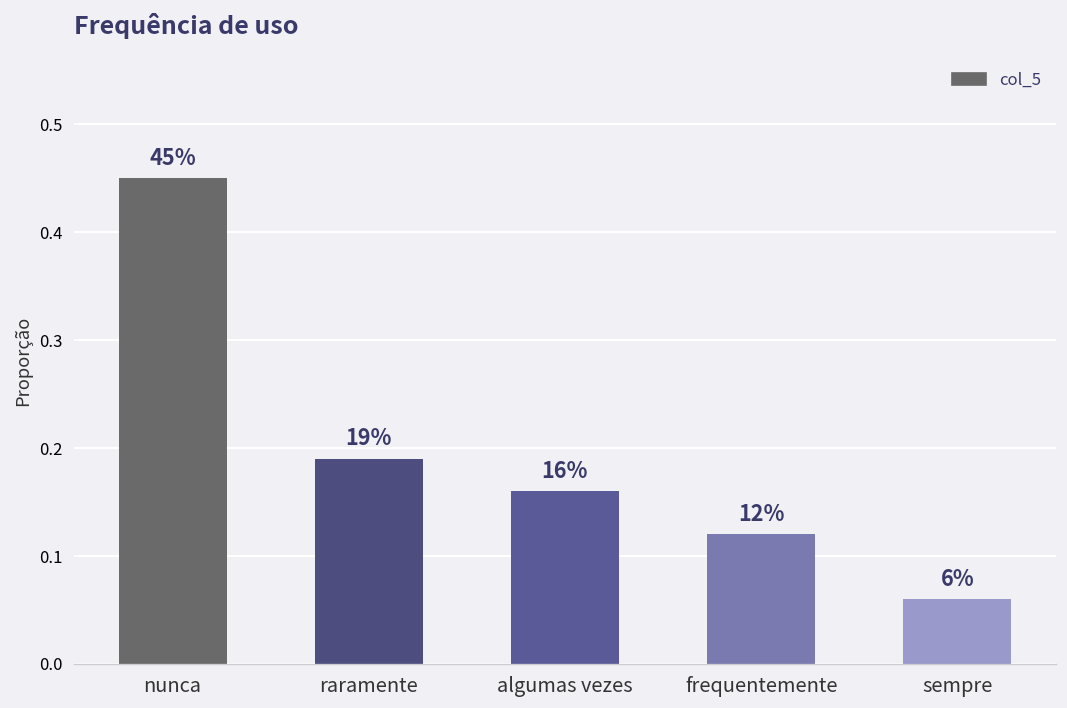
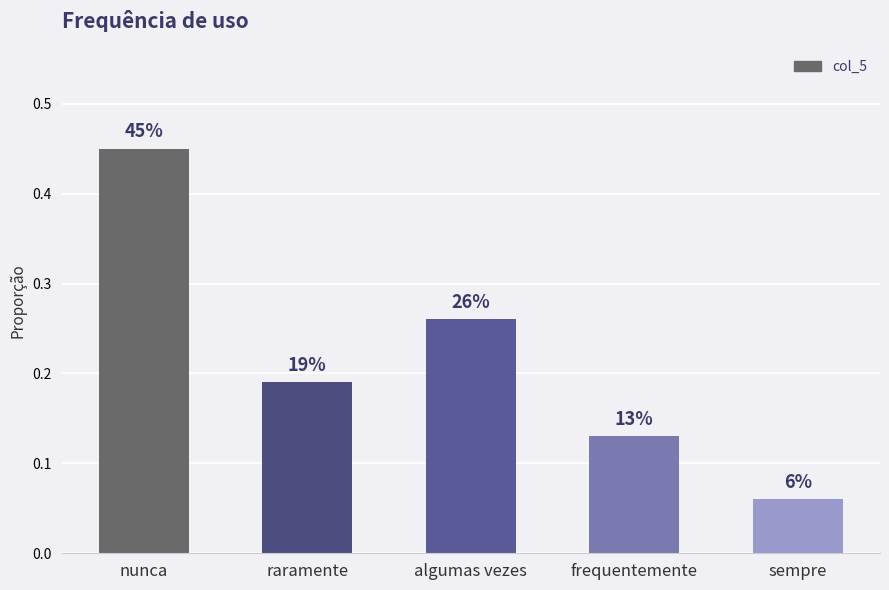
  {
    "nunca": "45%",
    "raramente": "19%",
-   "algumas vezes": "16%",
-   "frequentemente": "12%",
+   "algumas vezes": "26%",
+   "frequentemente": "13%",
    "sempre": "6%"
  }
